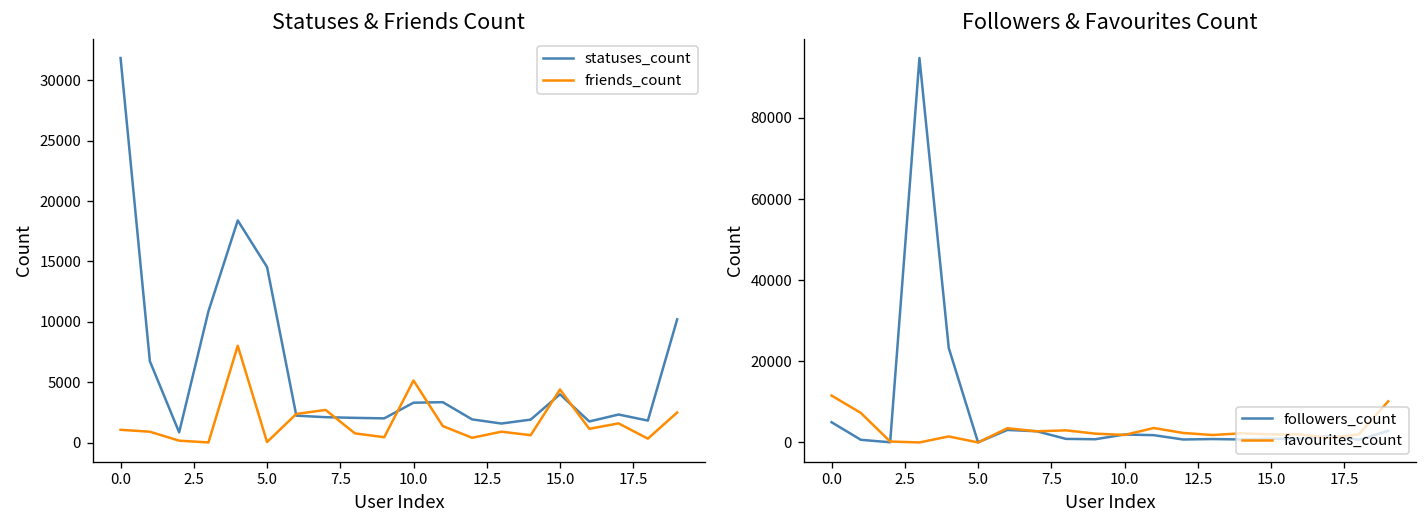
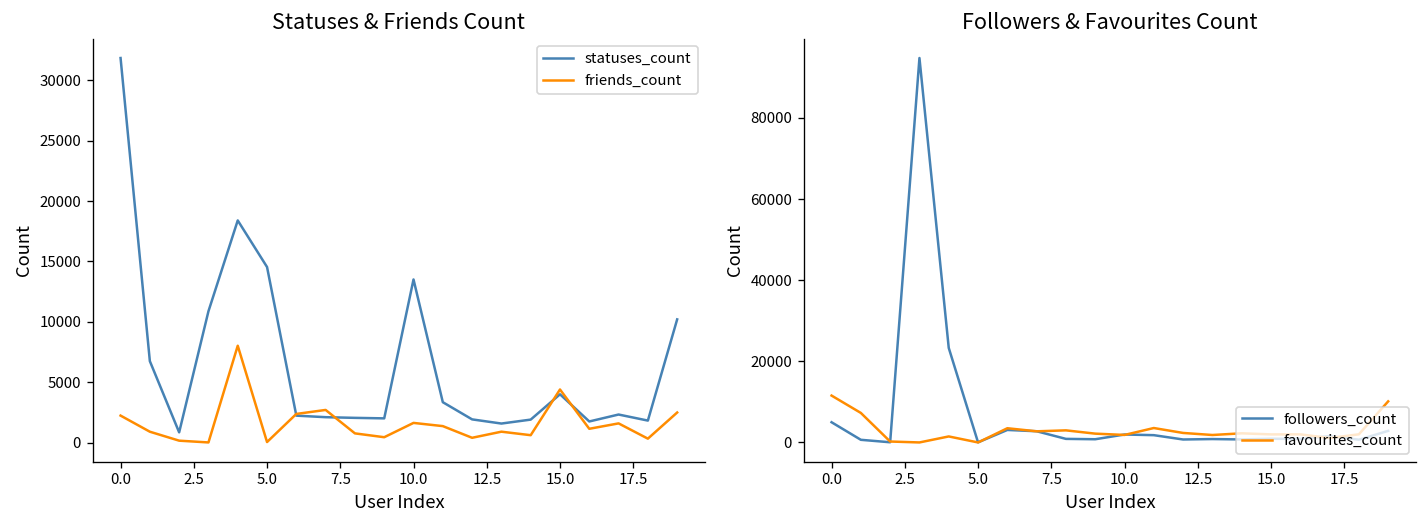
  {
    "Statuses & Friends Count": {
      "statuses_count": {
        "0.0": 31900,
        "5.0": 14500,
-       "10.0": 3300,
+       "10.0": 13500,
        "15.0": 4000
      },
      "friends_count": {
-       "0.0": 1100,
+       "0.0": 2200,
        "5.0": 0,
-       "10.0": 5100,
+       "10.0": 1600,
        "15.0": 4400
      }
    },
    "Followers & Favourites Count": {
      "followers_count": {
        "0.0": 5000
      },
      "favourites_count": {
        "0.0": 12000
      }
    }
  }
